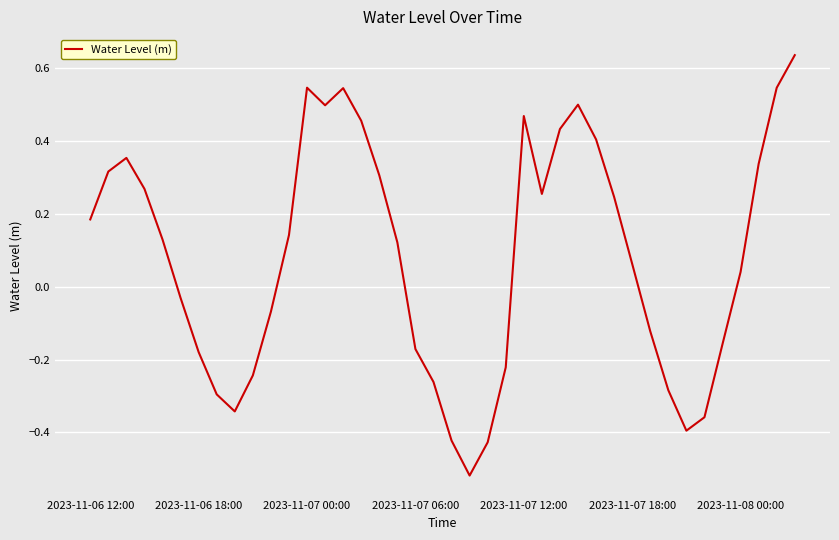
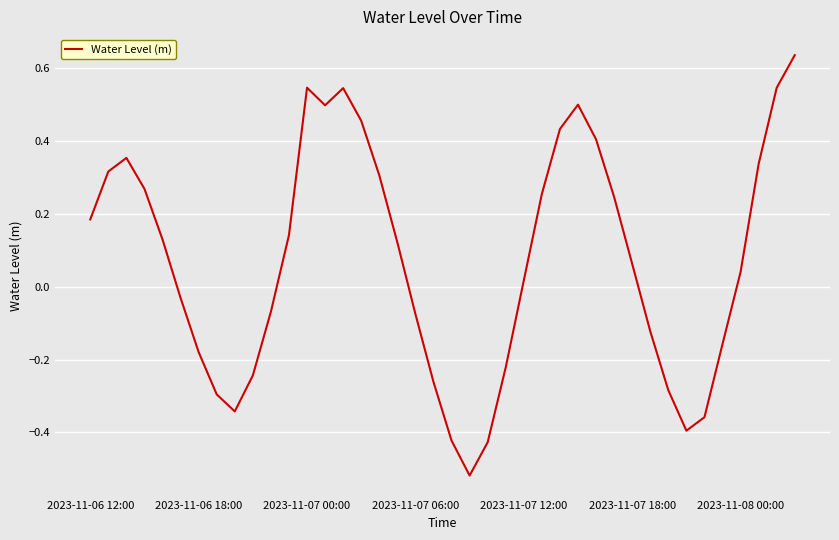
  {
    "2023-11-06 12:00": 0.18,
    "2023-11-06 18:00": -0.18,
    "2023-11-07 00:00": 0.55,
-   "2023-11-07 06:00": -0.17,
-   "2023-11-07 12:00": 0.47,
+   "2023-11-07 06:00": -0.08,
+   "2023-11-07 12:00": 0.02,
    "2023-11-07 18:00": 0.06,
    "2023-11-08 00:00": 0.04
  }
